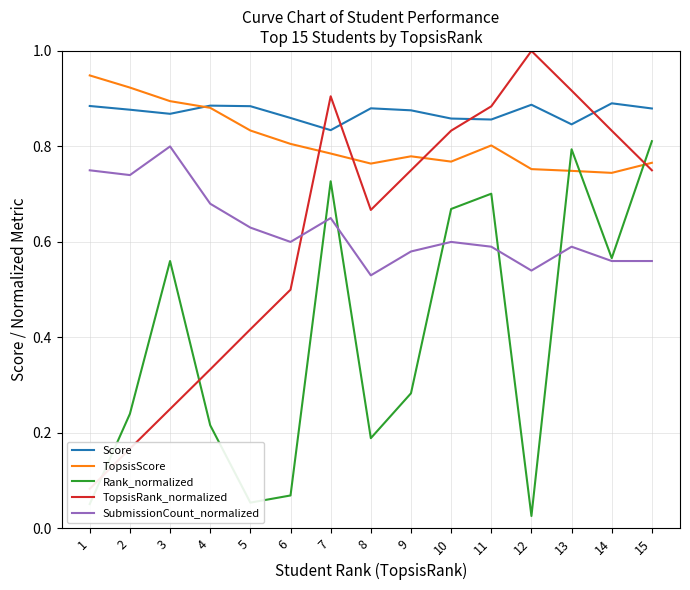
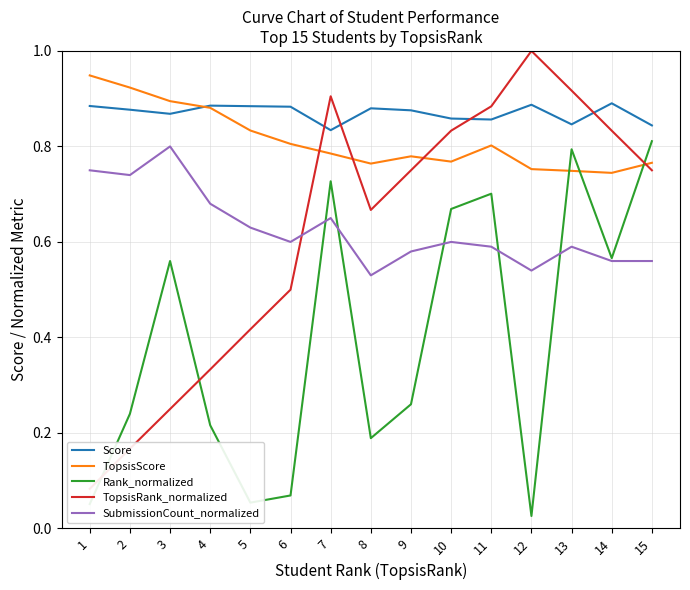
  {
    "Score": {
      "1": 0.88,
      "2": 0.88,
      "3": 0.87,
      "5": 0.88,
-     "6": 0.86,
+     "6": 0.88,
      "7": 0.83,
      "8": 0.88,
      "9": 0.88,
      "10": 0.86,
      "11": 0.86,
      "12": 0.89,
      "13": 0.85,
      "14": 0.89,
-     "15": 0.88
+     "15": 0.84
    },
    "TopsisScore": {
      "1": 0.95,
      "2": 0.92,
      "3": 0.89,
      "5": 0.83,
      "6": 0.81,
      "7": 0.79,
      "8": 0.76,
      "9": 0.78,
      "10": 0.77,
      "11": 0.80,
      "12": 0.75,
      "13": 0.75,
      "14": 0.74,
      "15": 0.77
    },
    "Rank_normalized": {
      "2": 0.24,
      "3": 0.56,
      "4": 0.22,
      "6": 0.07,
      "7": 0.73,
      "8": 0.19,
-     "9": 0.28,
+     "9": 0.26,
      "10": 0.67,
      "11": 0.70,
      "12": 0.03,
      "13": 0.79,
      "14": 0.57,
      "15": 0.81
    },
    "TopsisRank_normalized": {
      "3": 0.25,
      "4": 0.33,
      "5": 0.42,
      "6": 0.50,
      "7": 0.91,
      "8": 0.67,
      "9": 0.75,
      "10": 0.83,
      "11": 0.88,
      "12": 1.00,
      "13": 0.92,
      "14": 0.83,
      "15": 0.75
    },
    "SubmissionCount_normalized": {
      "1": 0.75,
      "2": 0.74,
      "3": 0.80,
      "4": 0.68,
      "5": 0.63,
      "6": 0.60,
      "7": 0.65,
      "8": 0.53,
      "9": 0.58,
      "10": 0.60,
      "11": 0.59,
      "12": 0.54,
      "13": 0.59,
      "14": 0.56,
      "15": 0.56
    }
  }
